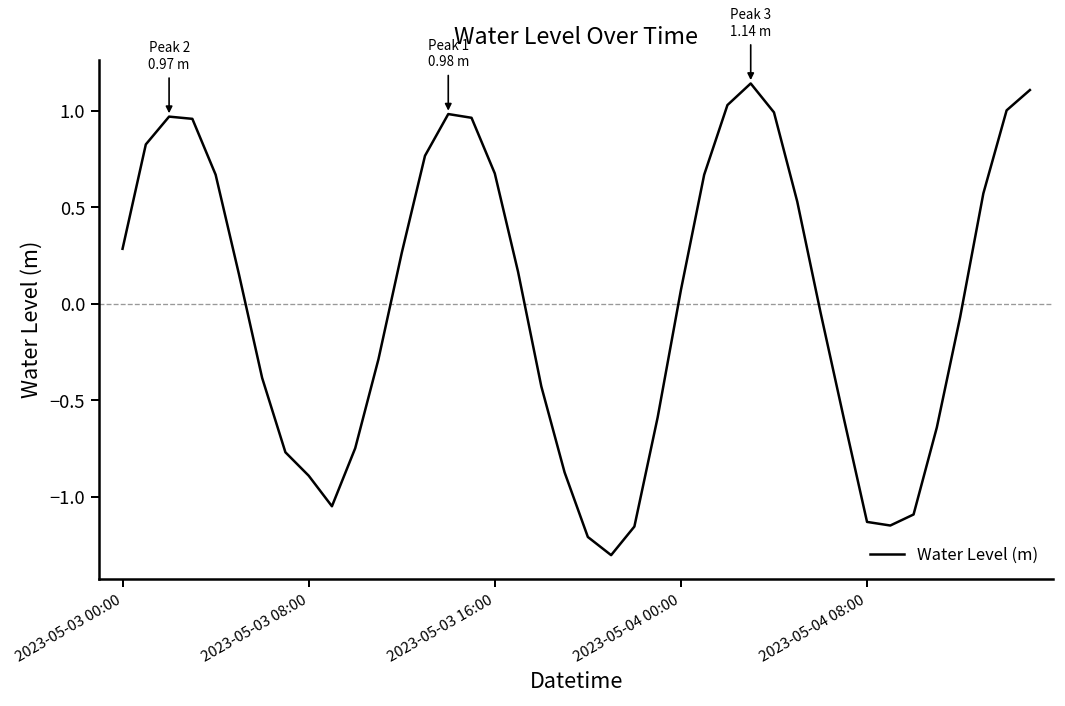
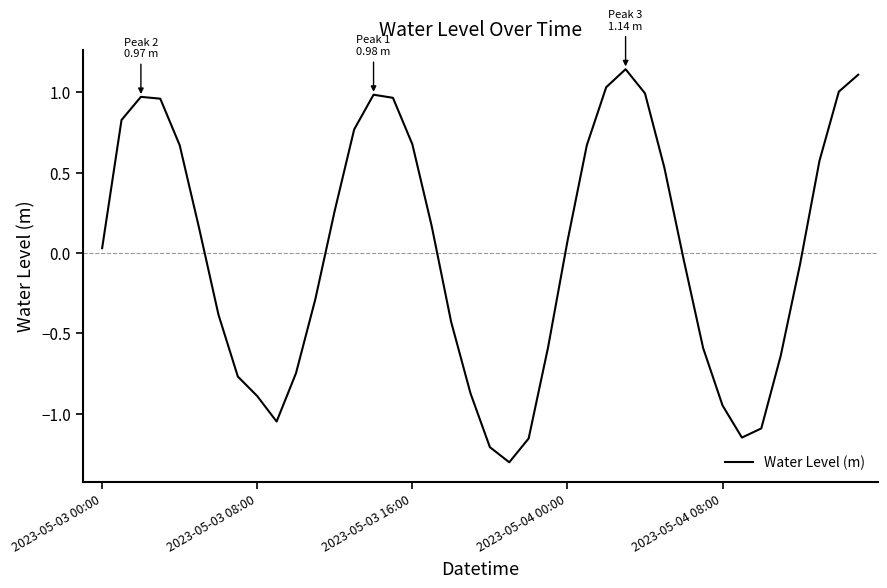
  {
-   "2023-05-03 00:00": 0.29,
+   "2023-05-03 00:00": 0.03,
    "2023-05-03 08:00": -0.89,
    "2023-05-03 16:00": 0.68,
    "2023-05-04 00:00": 0.07,
-   "2023-05-04 08:00": -1.13
+   "2023-05-04 08:00": -0.95
  }
